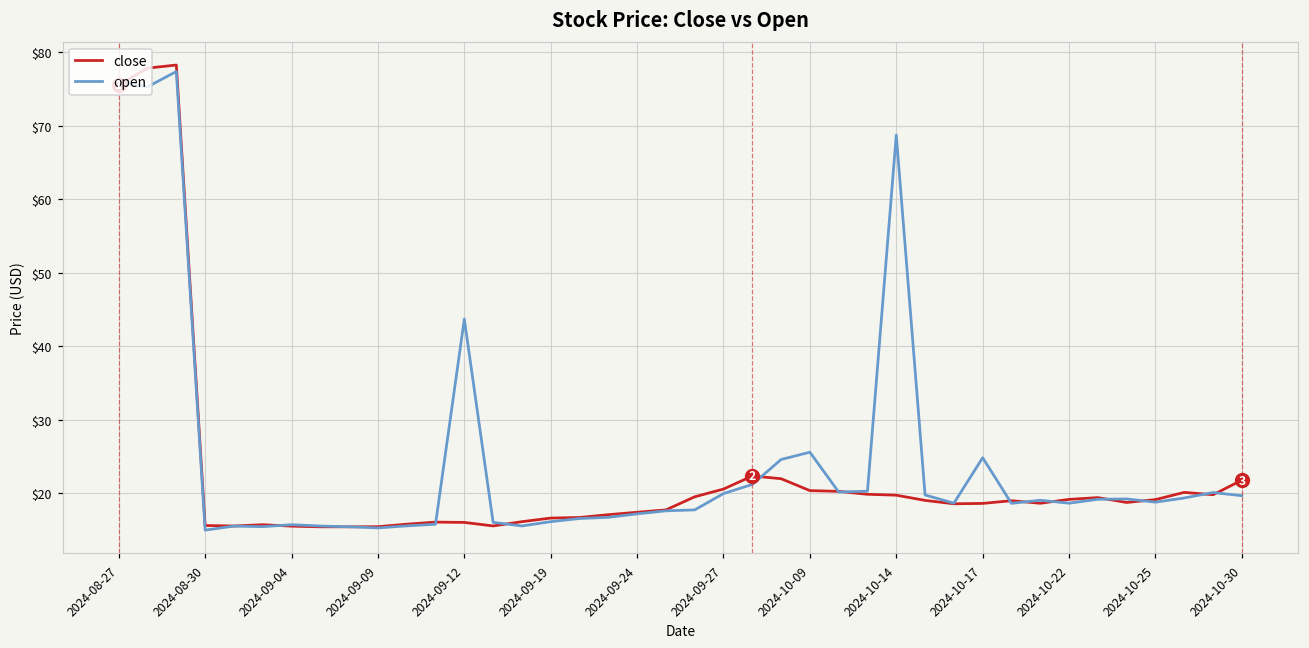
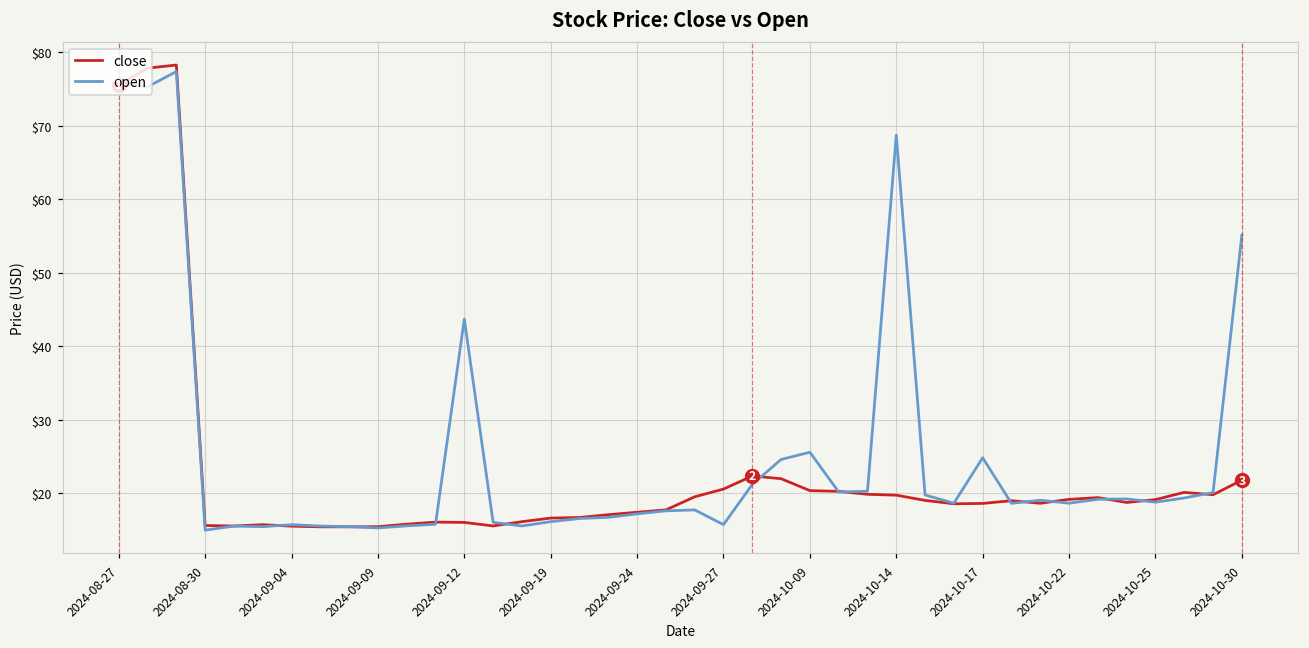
  {
    "open": {
      "2024-08-30": "$15",
      "2024-09-12": "$44",
      "2024-09-19": "$16",
-     "2024-09-27": "$20",
+     "2024-09-27": "$16",
      "2024-10-09": "$26",
      "2024-10-14": "$69",
      "2024-10-17": "$25",
      "2024-10-22": "$19",
-     "2024-10-30": "$20"
+     "2024-10-30": "$55"
    }
  }
